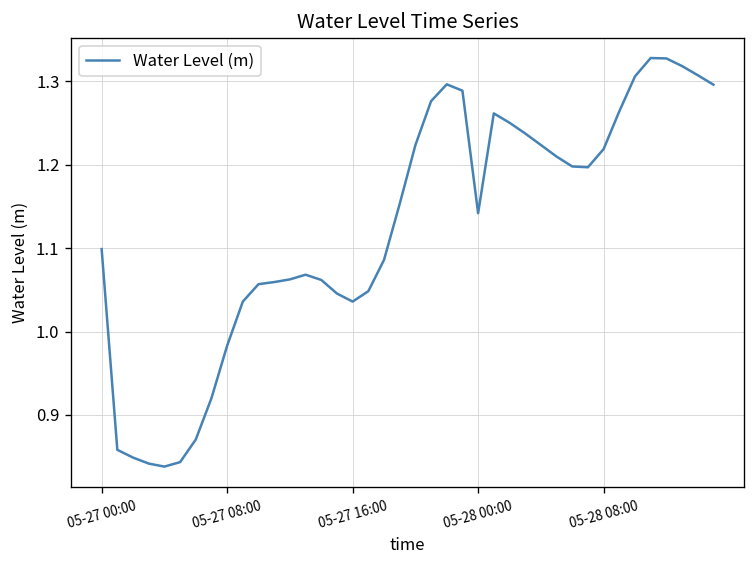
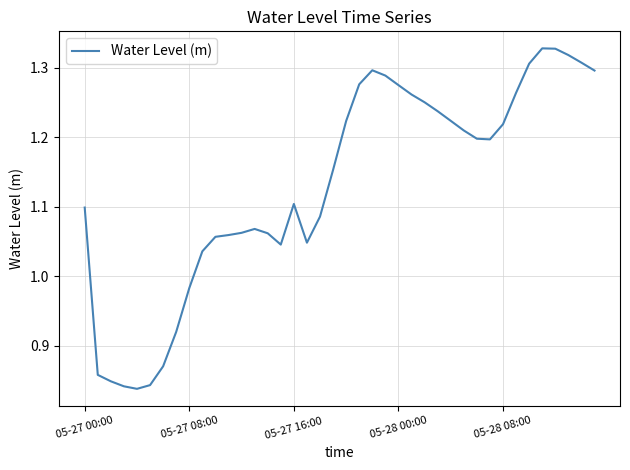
  {
    "05-27 00:00": 1.10,
    "05-27 08:00": 0.98,
-   "05-27 16:00": 1.04,
-   "05-28 00:00": 1.14,
+   "05-27 16:00": 1.10,
+   "05-28 00:00": 1.28,
    "05-28 08:00": 1.22
  }
